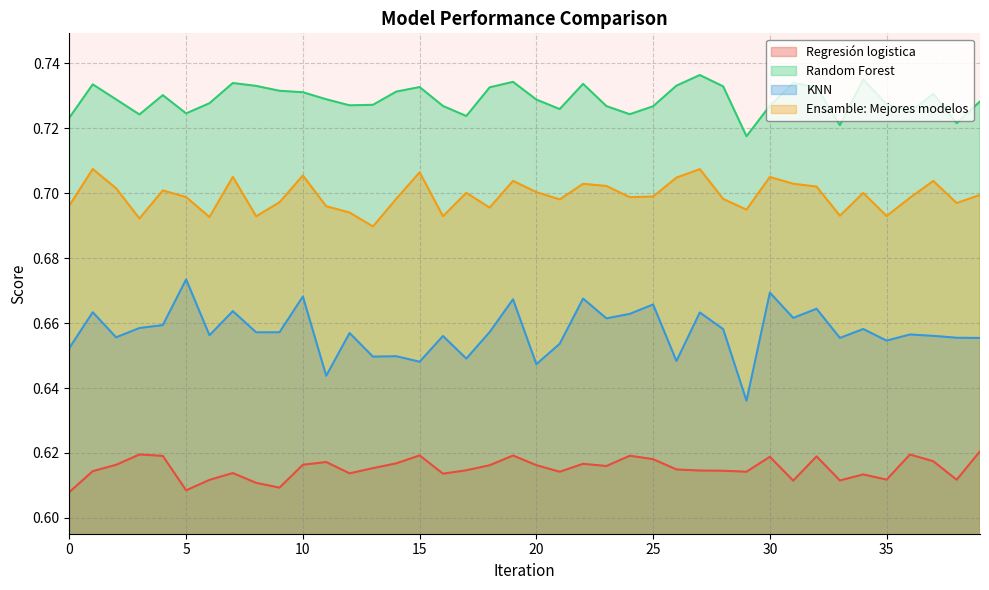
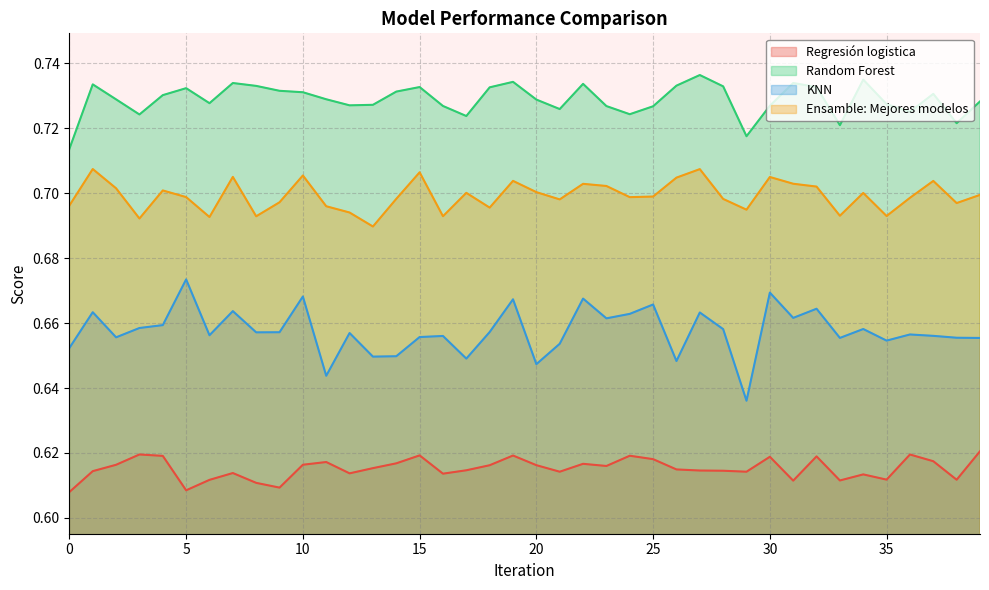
  {
    "Random Forest": {
-     "0": 0.723,
-     "5": 0.725,
+     "0": 0.714,
+     "5": 0.732,
      "10": 0.731,
      "15": 0.733,
      "20": 0.729,
      "25": 0.727
    },
    "KNN": {
      "0": 0.652,
      "5": 0.673,
      "10": 0.668,
-     "15": 0.648,
+     "15": 0.656,
      "20": 0.647,
      "25": 0.666,
      "30": 0.669,
      "35": 0.655
    }
  }
